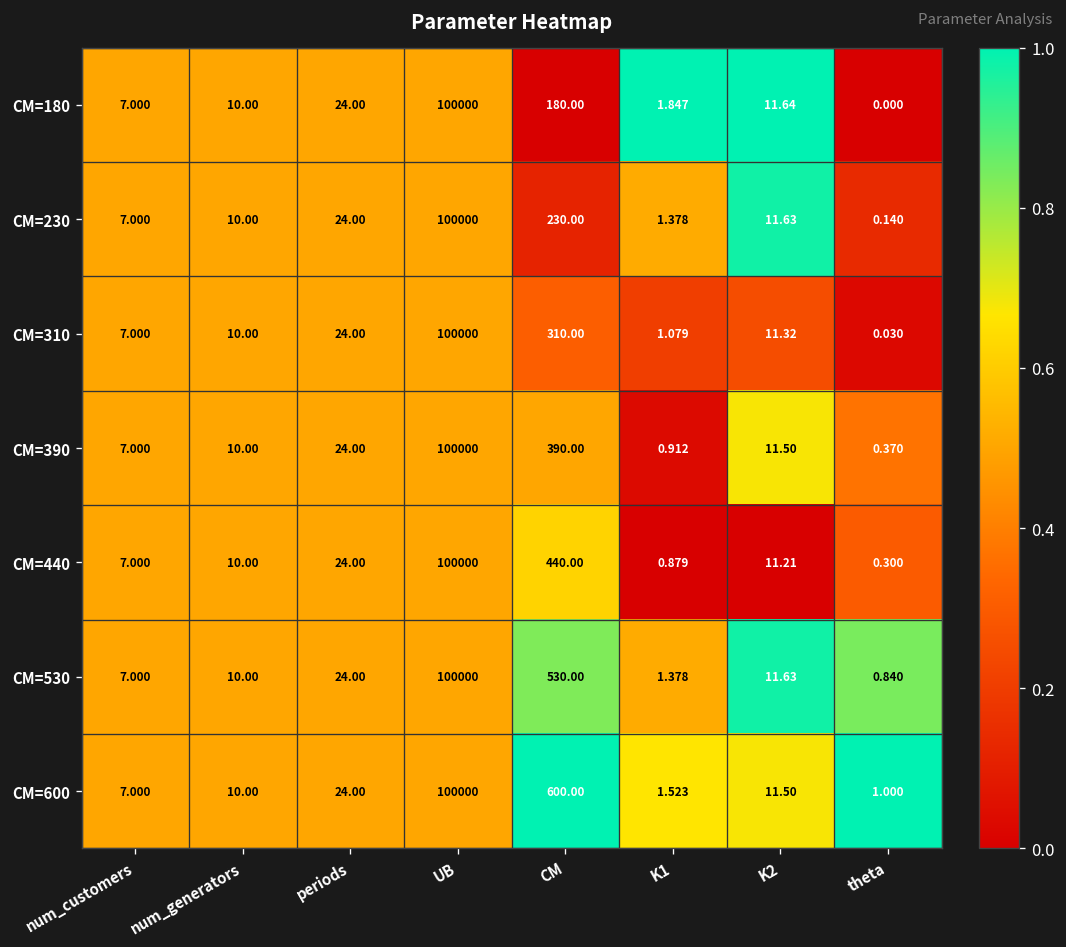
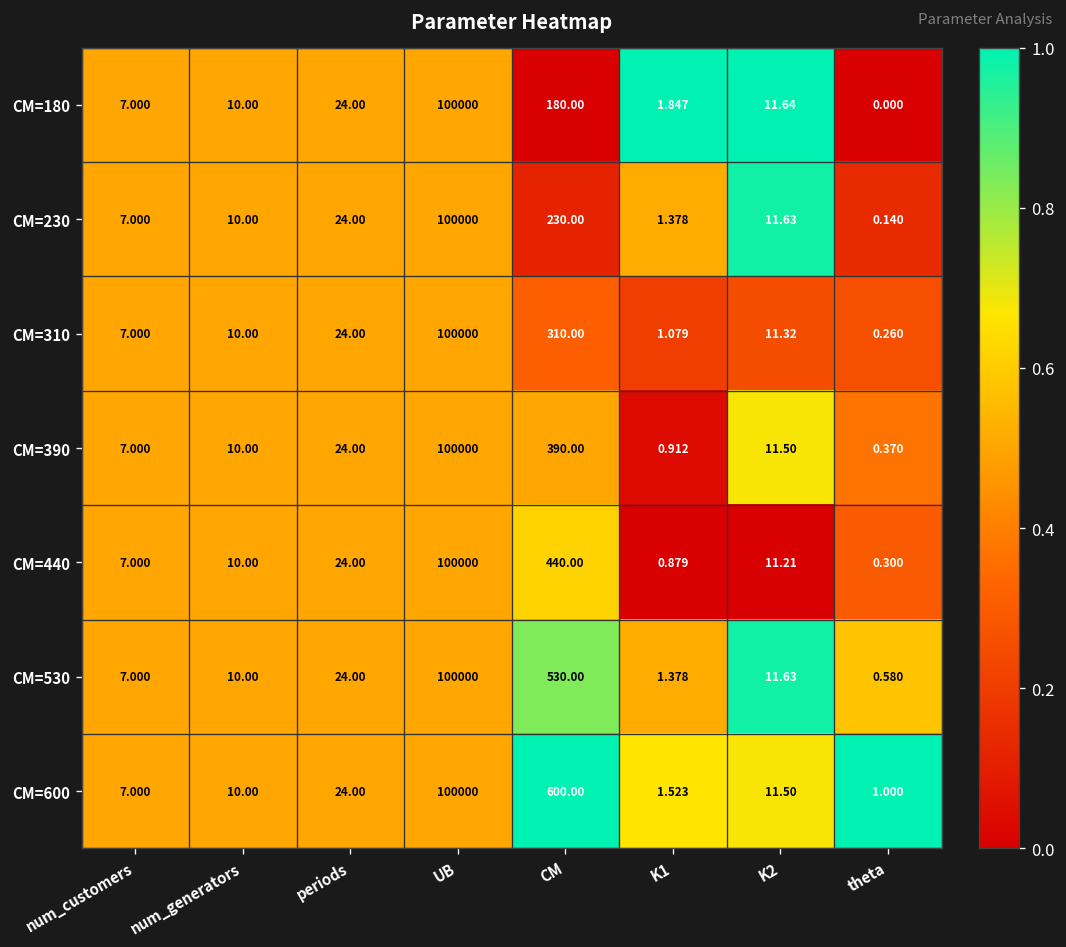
  {
    "CM=180": {
      "num_customers": 7.000,
      "num_generators": 10.00,
      "periods": 24.00,
      "UB": 100000,
      "CM": 180.00,
      "K1": 1.847,
      "K2": 11.64,
      "theta": 0.000
    },
    "CM=230": {
      "num_customers": 7.000,
      "num_generators": 10.00,
      "periods": 24.00,
      "UB": 100000,
      "CM": 230.00,
      "K1": 1.378,
      "K2": 11.63,
      "theta": 0.140
    },
    "CM=310": {
      "num_customers": 7.000,
      "num_generators": 10.00,
      "periods": 24.00,
      "UB": 100000,
      "CM": 310.00,
      "K1": 1.079,
      "K2": 11.32,
-     "theta": 0.030
+     "theta": 0.260
    },
    "CM=390": {
      "num_customers": 7.000,
      "num_generators": 10.00,
      "periods": 24.00,
      "UB": 100000,
      "CM": 390.00,
      "K1": 0.912,
      "K2": 11.50,
      "theta": 0.370
    },
    "CM=440": {
      "num_customers": 7.000,
      "num_generators": 10.00,
      "periods": 24.00,
      "UB": 100000,
      "CM": 440.00,
      "K1": 0.879,
      "K2": 11.21,
      "theta": 0.300
    },
    "CM=530": {
      "num_customers": 7.000,
      "num_generators": 10.00,
      "periods": 24.00,
      "UB": 100000,
      "CM": 530.00,
      "K1": 1.378,
      "K2": 11.63,
-     "theta": 0.840
+     "theta": 0.580
    },
    "CM=600": {
      "num_customers": 7.000,
      "num_generators": 10.00,
      "periods": 24.00,
      "UB": 100000,
      "CM": 600.00,
      "K1": 1.523,
      "K2": 11.50,
      "theta": 1.000
    }
  }
